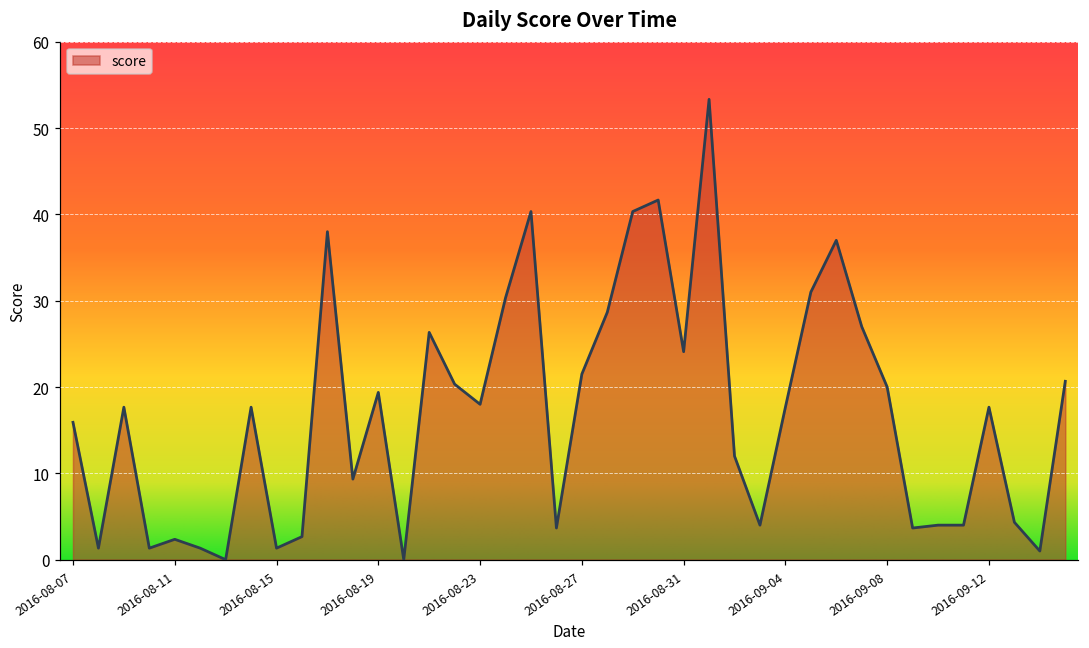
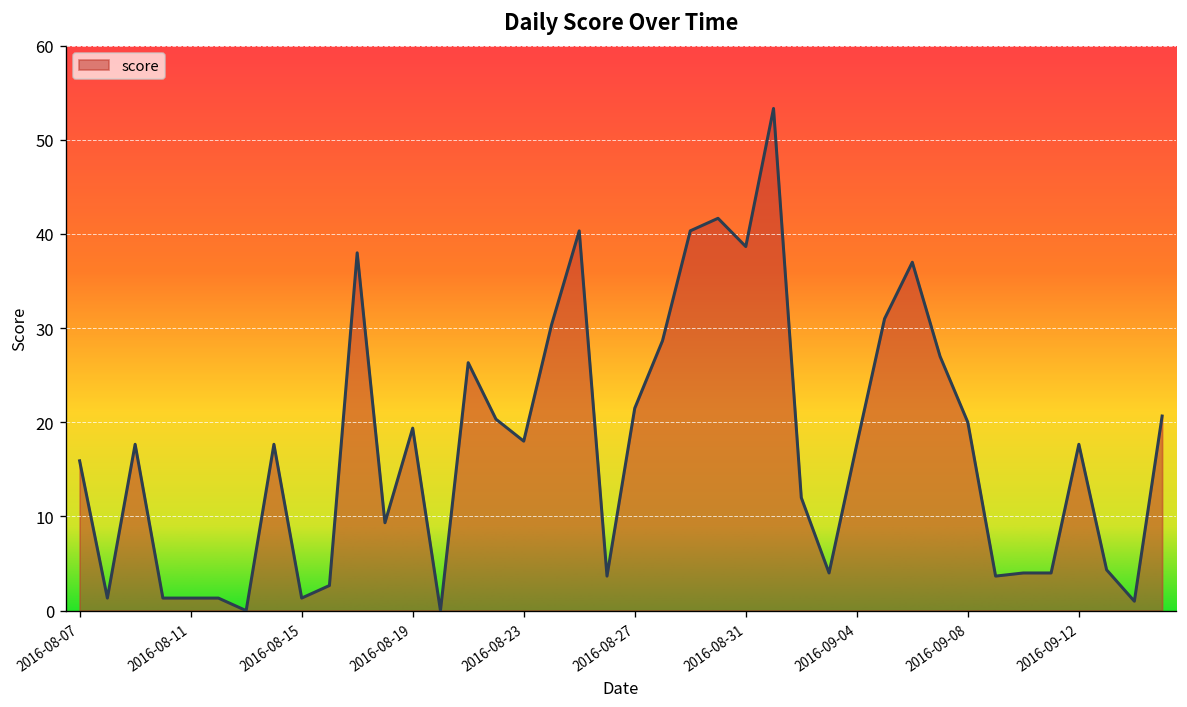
  {
    "2016-08-07": 16,
-   "2016-08-11": 2,
+   "2016-08-11": 1,
    "2016-08-15": 1,
    "2016-08-19": 19,
    "2016-08-23": 18,
    "2016-08-27": 22,
-   "2016-08-31": 24,
+   "2016-08-31": 39,
    "2016-09-04": 18,
    "2016-09-08": 20,
    "2016-09-12": 18
  }
